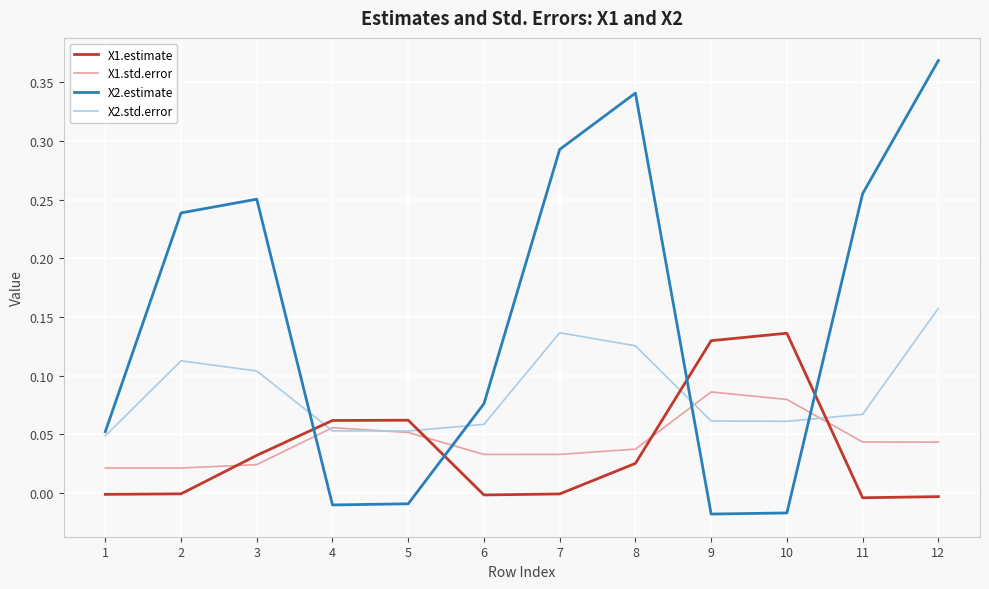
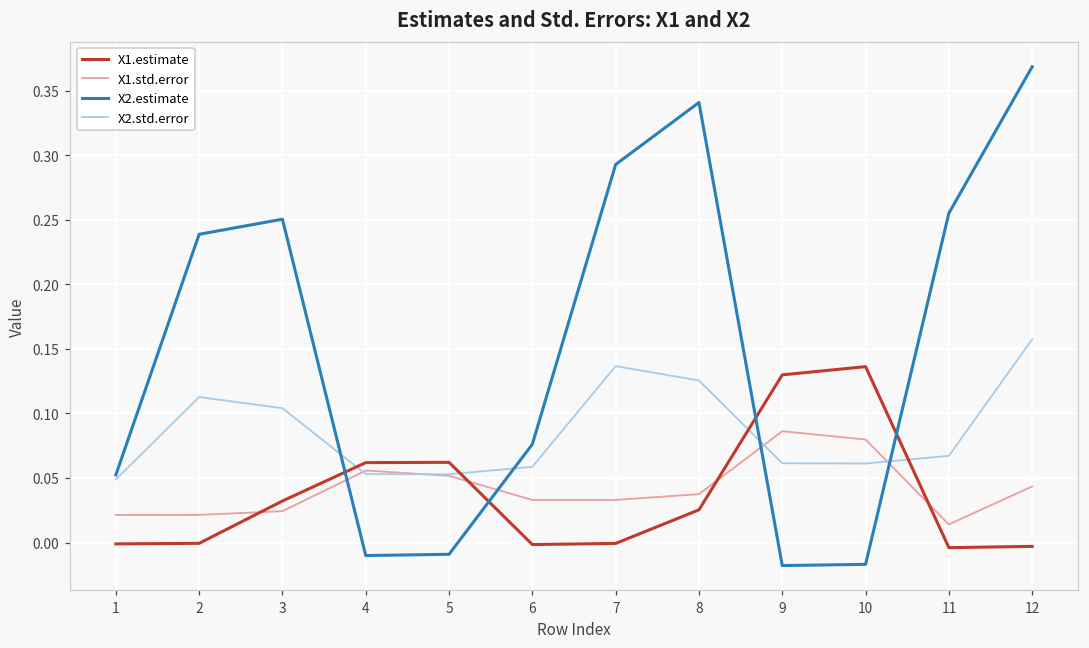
  {
    "X1.estimate": {
      "1": -0.001,
      "2": -0.001,
      "3": 0.032,
      "4": 0.062,
      "5": 0.062,
      "6": -0.002,
      "7": -0.001,
      "8": 0.025,
      "9": 0.130,
      "10": 0.136,
      "11": -0.004,
      "12": -0.003
    },
    "X1.std.error": {
      "1": 0.021,
      "2": 0.021,
      "3": 0.024,
      "4": 0.056,
      "6": 0.033,
      "7": 0.033,
      "8": 0.037,
      "9": 0.086,
      "10": 0.080,
-     "11": 0.044,
+     "11": 0.014,
      "12": 0.043
    },
    "X2.estimate": {
      "1": 0.052,
      "2": 0.239,
      "3": 0.250,
      "4": -0.010,
      "5": -0.009,
      "6": 0.076,
      "7": 0.293,
      "8": 0.341,
      "9": -0.018,
      "10": -0.017,
      "11": 0.255,
      "12": 0.369
    },
    "X2.std.error": {
      "1": 0.049,
      "2": 0.113,
      "3": 0.104,
      "4": 0.053,
      "6": 0.059,
      "7": 0.137,
      "8": 0.126,
      "9": 0.061,
      "10": 0.061,
      "11": 0.067,
      "12": 0.157
    }
  }
